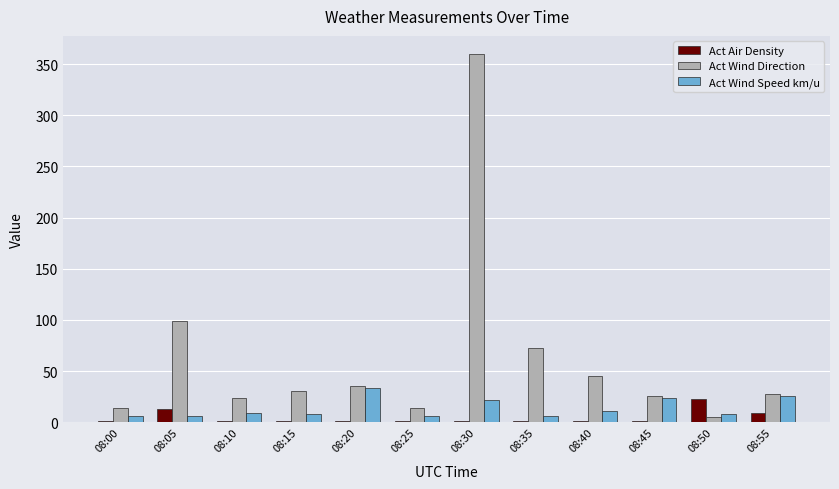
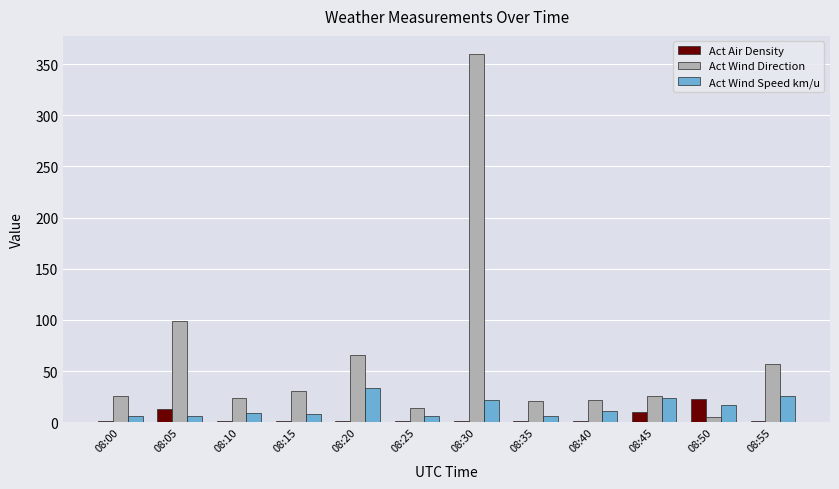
  {
    "Act Air Density": {
      "08:05": 13,
-     "08:45": 1,
+     "08:45": 10,
      "08:50": 23,
-     "08:55": 9
+     "08:55": 1
    },
    "Act Wind Direction": {
-     "08:00": 14,
+     "08:00": 26,
      "08:05": 99,
      "08:10": 24,
      "08:15": 31,
-     "08:20": 36,
+     "08:20": 65,
      "08:25": 14,
      "08:30": 360,
-     "08:35": 72,
-     "08:40": 45,
+     "08:35": 21,
+     "08:40": 22,
      "08:45": 26,
      "08:50": 5,
-     "08:55": 28
+     "08:55": 57
    },
    "Act Wind Speed km/u": {
      "08:00": 6,
      "08:05": 6,
      "08:10": 9,
      "08:15": 9,
      "08:20": 33,
      "08:25": 6,
      "08:30": 22,
      "08:35": 6,
      "08:40": 11,
      "08:45": 24,
-     "08:50": 8,
+     "08:50": 17,
      "08:55": 26
    }
  }
